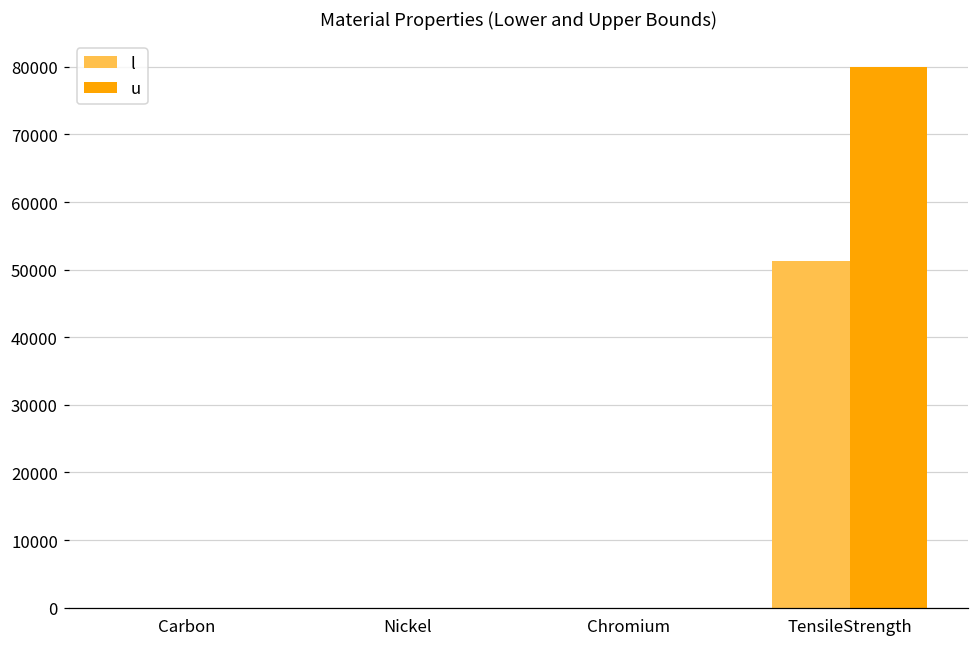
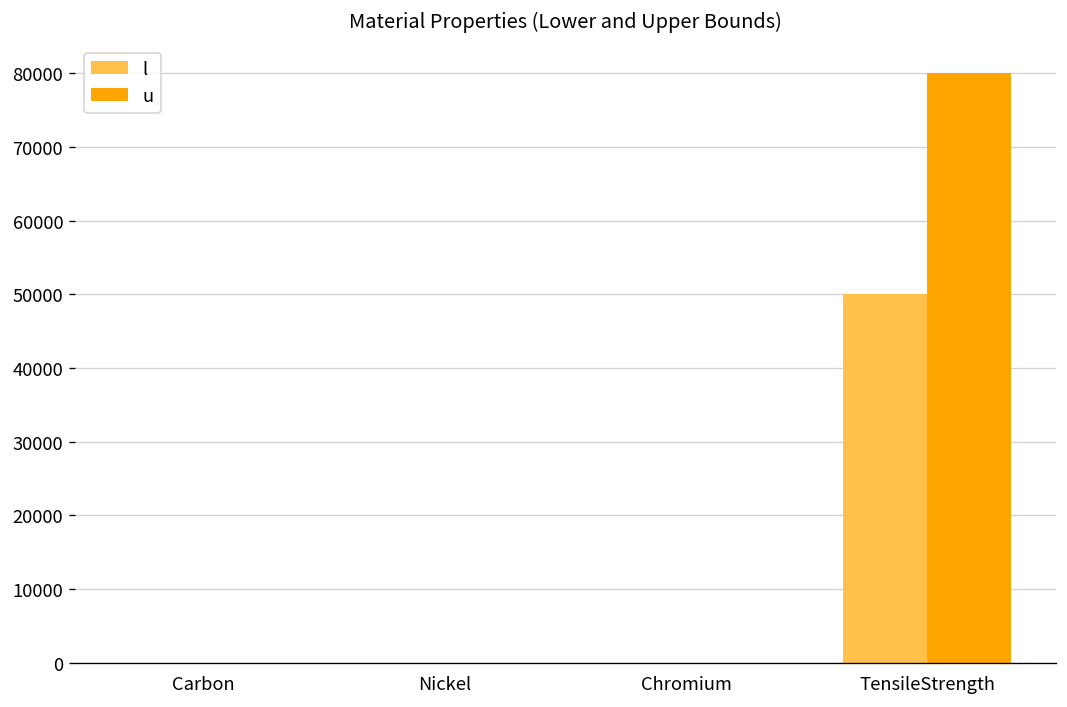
  {
    "l": {
      "Nickel": 0,
-     "TensileStrength": 51000
+     "TensileStrength": 50000
    },
    "u": {
      "TensileStrength": 80000
    }
  }
